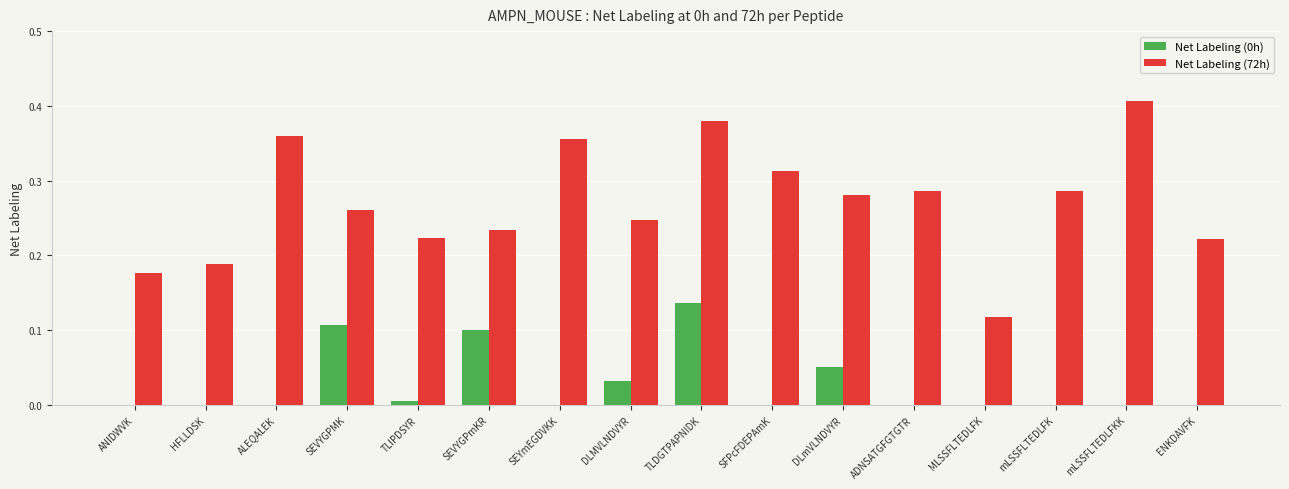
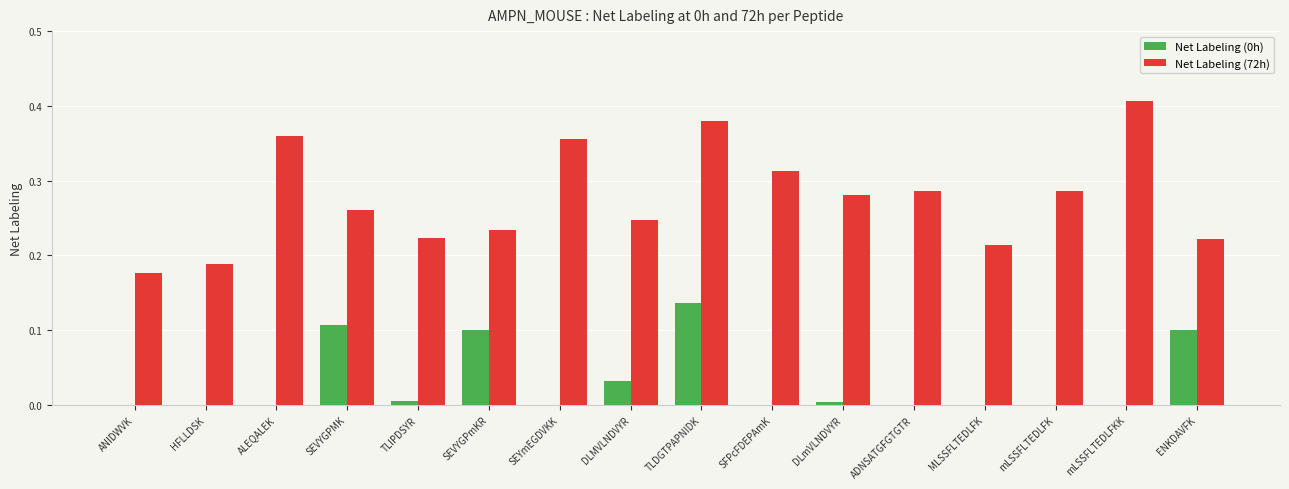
  {
    "Net Labeling (0h)": {
      "ANIDWVK": 0.00,
      "HFLLDSK": 0.00,
      "ALEQALEK": 0.00,
      "SEVYGPMK": 0.11,
      "TLIPDSYR": 0.01,
      "SEVYGPmKR": 0.10,
      "SEYmEGDVKK": 0.00,
      "DLMVLNDVYR": 0.03,
      "TLDGTPAPNIDK": 0.14,
      "SFPcFDEPAmK": 0.00,
-     "DLmVLNDVYR": 0.05,
+     "DLmVLNDVYR": 0.00,
      "ADNSATGFGTGTR": 0.00,
      "MLSSFLTEDLFK": 0.00,
      "mLSSFLTEDLFK": 0.00,
      "mLSSFLTEDLFKK": 0.00,
-     "ENKDAVFK": 0.0
+     "ENKDAVFK": 0.1
    },
    "Net Labeling (72h)": {
      "ANIDWVK": 0.18,
      "HFLLDSK": 0.19,
      "ALEQALEK": 0.36,
      "SEVYGPMK": 0.26,
      "TLIPDSYR": 0.22,
      "SEVYGPmKR": 0.23,
      "SEYmEGDVKK": 0.36,
      "DLMVLNDVYR": 0.25,
      "TLDGTPAPNIDK": 0.38,
      "SFPcFDEPAmK": 0.31,
      "DLmVLNDVYR": 0.28,
      "ADNSATGFGTGTR": 0.29,
-     "MLSSFLTEDLFK": 0.12,
+     "MLSSFLTEDLFK": 0.21,
      "mLSSFLTEDLFK": 0.29,
      "mLSSFLTEDLFKK": 0.41,
      "ENKDAVFK": 0.22
    }
  }
